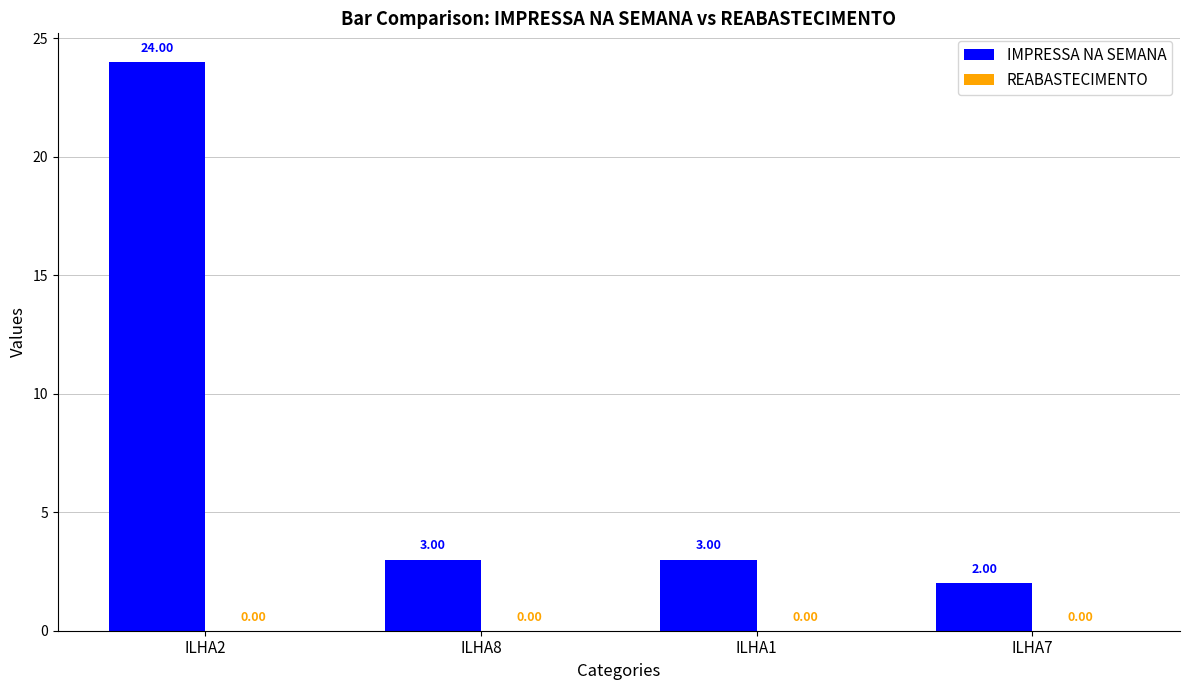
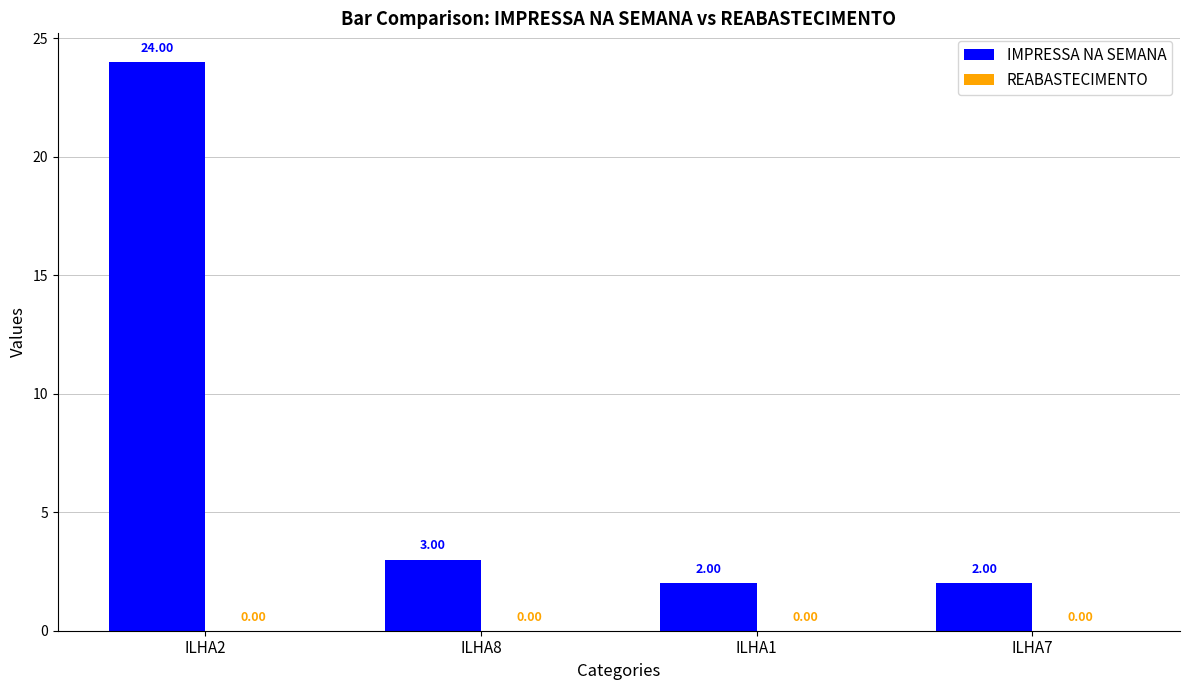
  {
    "IMPRESSA NA SEMANA": {
      "ILHA2": 24.00,
      "ILHA8": 3.00,
-     "ILHA1": 3.00,
+     "ILHA1": 2.00,
      "ILHA7": 2.00
    },
    "REABASTECIMENTO": {
      "ILHA2": 0.00,
      "ILHA8": 0.00,
      "ILHA1": 0.00,
      "ILHA7": 0.00
    }
  }
